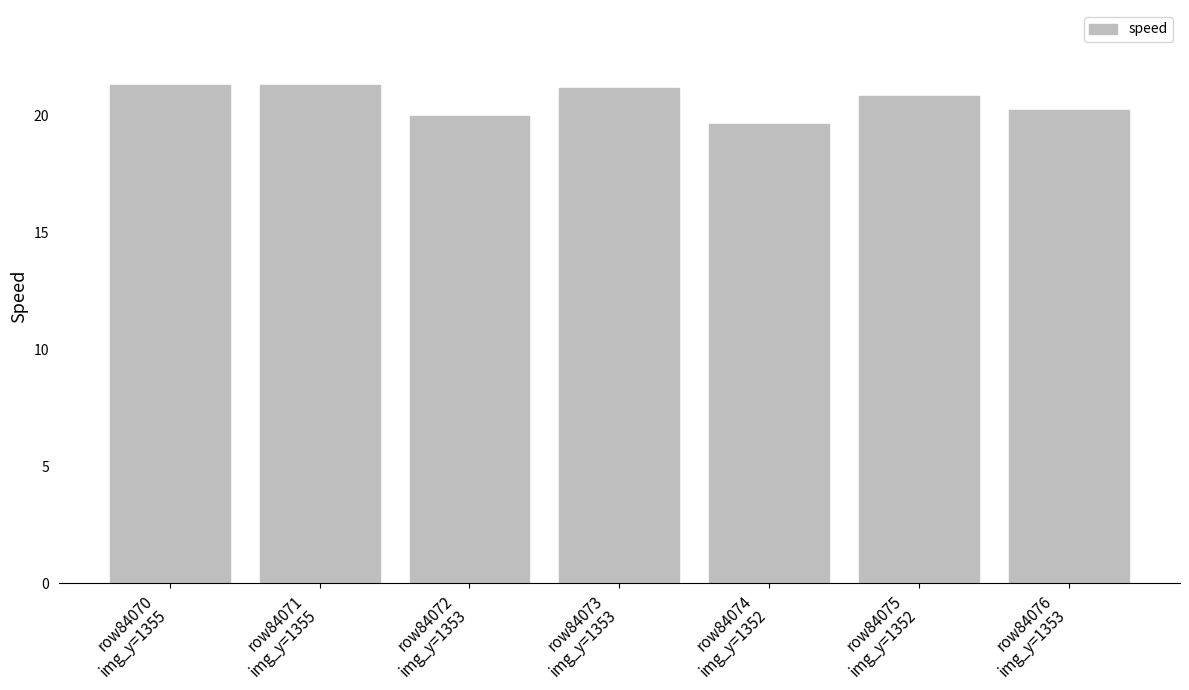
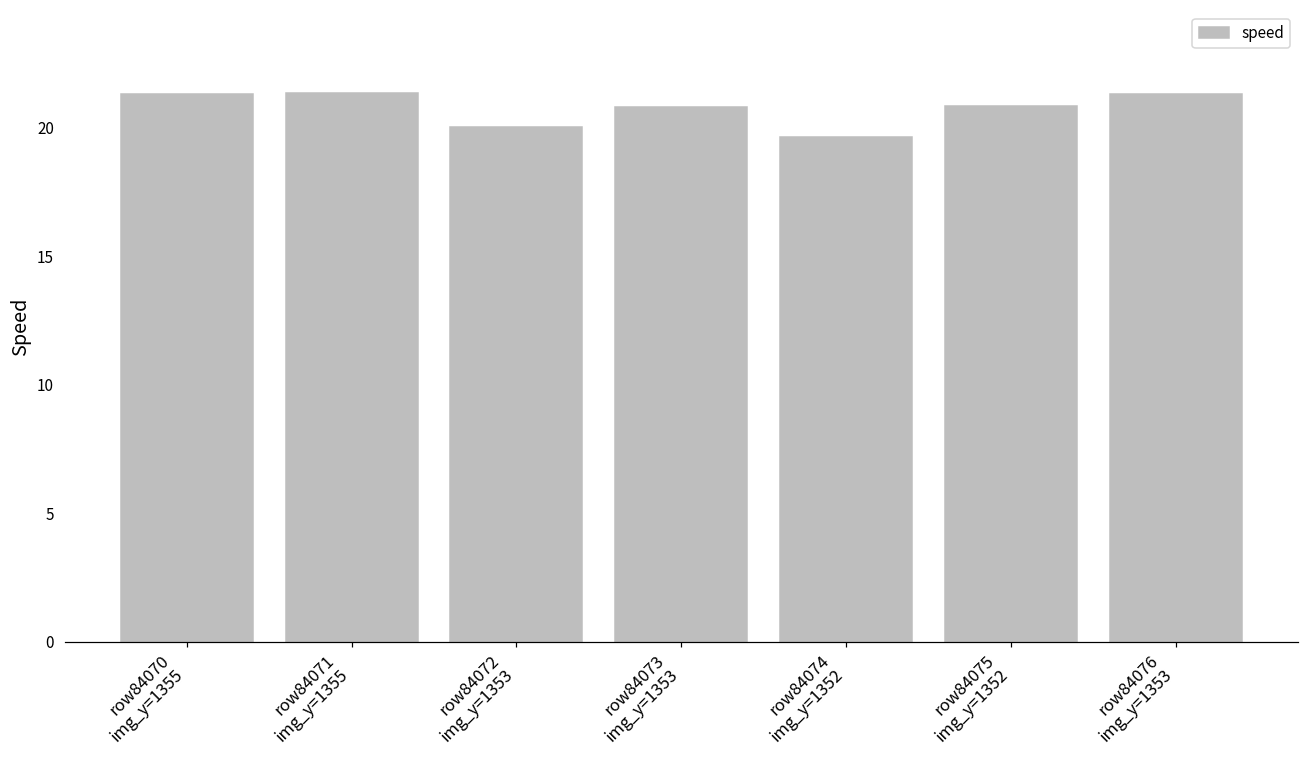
  {
    "row84070 img_y=1355": 21.3,
    "row84071 img_y=1355": 21.3,
    "row84072 img_y=1353": 20.0,
-   "row84073 img_y=1353": 21.2,
+   "row84073 img_y=1353": 20.8,
    "row84074 img_y=1352": 19.6,
    "row84075 img_y=1352": 20.8,
-   "row84076 img_y=1353": 20.3
+   "row84076 img_y=1353": 21.3
  }
